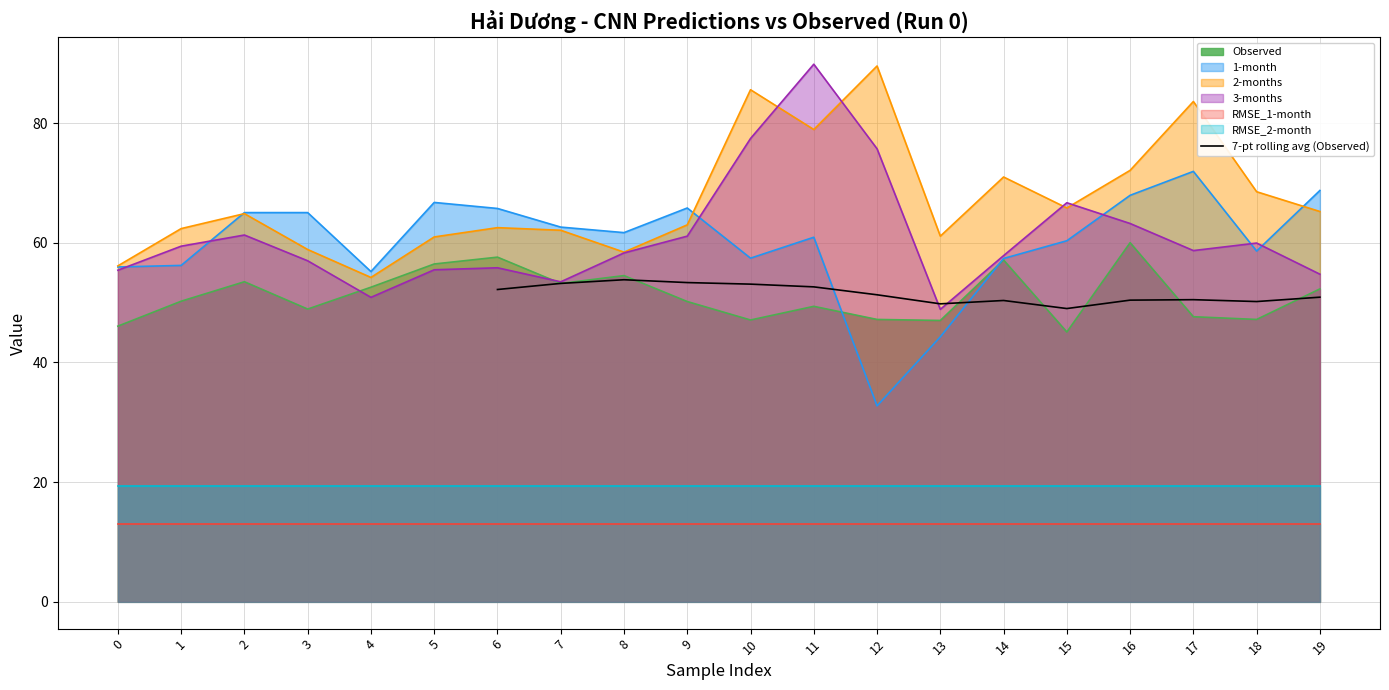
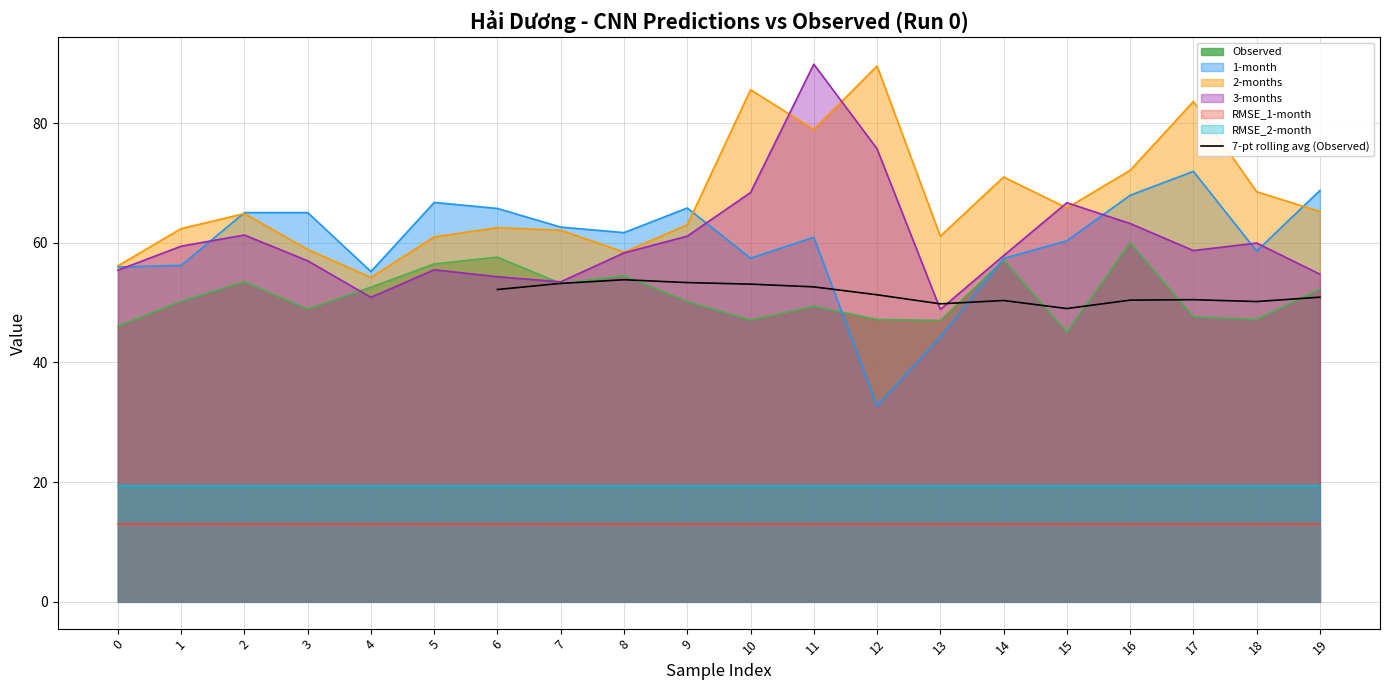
  {
    "Observed": {
      "0": 46,
      "1": 50,
      "2": 53,
      "3": 49,
      "4": 53,
      "5": 56,
      "6": 58,
      "8": 55,
      "9": 50,
      "10": 47,
      "11": 49,
      "12": 47,
      "13": 47,
      "15": 45,
      "16": 60,
      "17": 48,
      "18": 47,
      "19": 52
    },
    "2-months": {
      "1": 62,
      "3": 59,
      "4": 54,
      "5": 61,
      "6": 63,
      "7": 62,
      "9": 63,
      "10": 86,
      "11": 79,
      "12": 90,
      "13": 61,
      "14": 71,
      "15": 66,
      "16": 72,
      "17": 84,
      "18": 69,
      "19": 65
    },
    "3-months": {
      "0": 55,
      "1": 59,
      "2": 61,
      "3": 57,
      "4": 51,
      "5": 55,
-     "6": 56,
+     "6": 54,
      "9": 61,
-     "10": 77,
+     "10": 68,
      "11": 90,
      "12": 76,
      "13": 49,
      "14": 58,
      "15": 67,
      "16": 63,
      "17": 59,
      "18": 60,
      "19": 55
    },
    "RMSE_1-month": {
      "0": 13,
      "1": 13,
      "2": 13,
      "3": 13,
      "4": 13,
      "5": 13,
      "6": 13,
      "7": 13,
      "8": 13,
      "9": 13,
      "10": 13,
      "11": 13,
      "12": 13,
      "13": 13,
      "14": 13,
      "15": 13,
      "16": 13,
      "17": 13,
      "18": 13,
      "19": 13
    },
    "7-pt rolling avg (Observed)": {
      "6": 52,
      "8": 54,
      "9": 53,
      "10": 53,
      "11": 53,
      "12": 51,
      "13": 50,
      "14": 50,
      "15": 49,
      "16": 50,
      "17": 50,
      "18": 50,
      "19": 51
    }
  }
